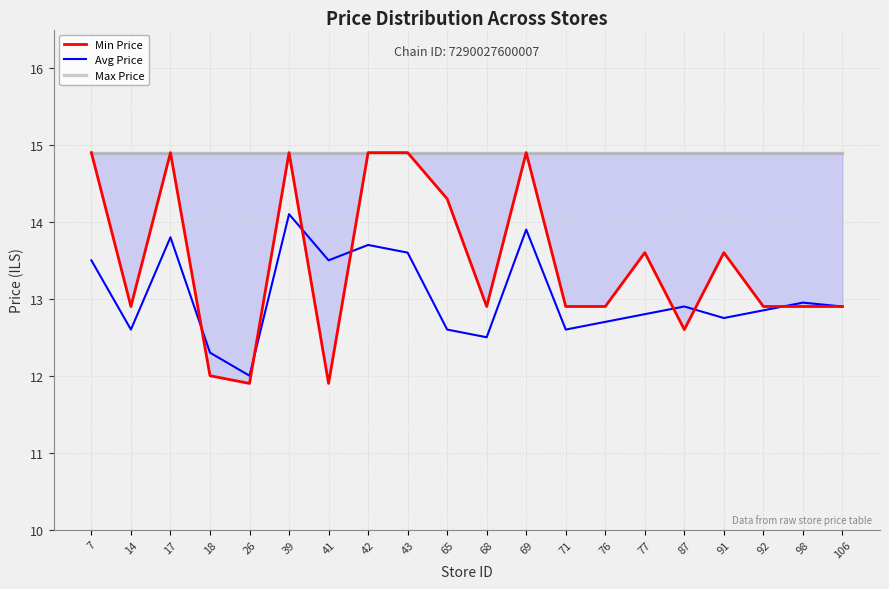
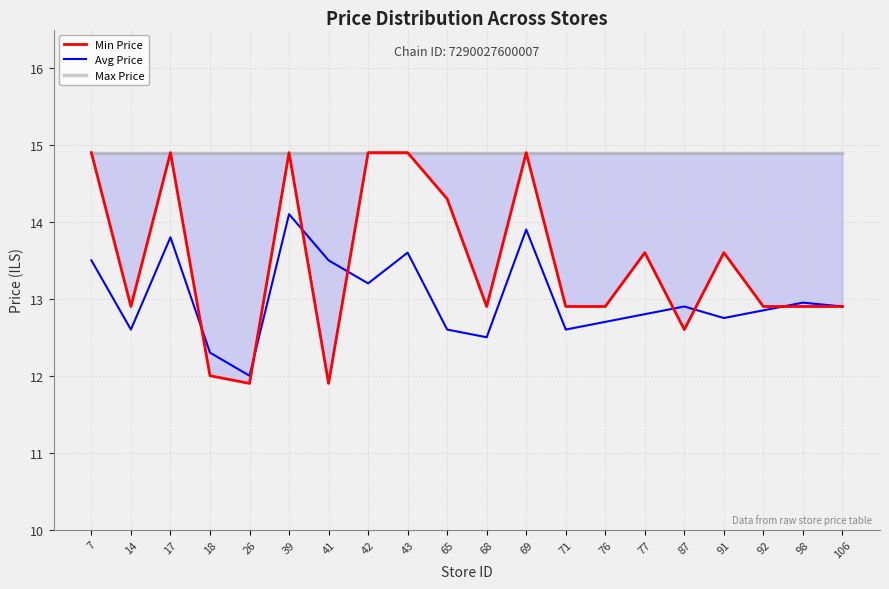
  {
    "Min Price": {
      "14": 12.9,
      "18": 12.0,
      "26": 11.9,
      "41": 11.9,
      "65": 14.3,
      "68": 12.9,
      "71": 12.9,
      "76": 12.9,
      "77": 13.6,
      "87": 12.6,
      "91": 13.6,
      "92": 12.9,
      "98": 12.9
    },
    "Avg Price": {
      "7": 13.5,
      "14": 12.6,
      "17": 13.8,
      "18": 12.3,
      "26": 12.0,
      "39": 14.1,
      "41": 13.5,
-     "42": 13.7,
+     "42": 13.2,
      "43": 13.6,
      "65": 12.6,
      "68": 12.5,
      "69": 13.9,
      "71": 12.6,
      "76": 12.7,
      "77": 12.8,
      "87": 12.9,
      "91": 12.8,
      "92": 12.9,
      "98": 13.0
    },
    "Max Price": {
      "14": 14.9,
      "18": 14.9,
      "26": 14.9,
      "41": 14.9,
      "65": 14.9,
      "68": 14.9,
      "71": 14.9,
      "76": 14.9,
      "77": 14.9,
      "87": 14.9,
      "91": 14.9,
      "92": 14.9,
      "98": 14.9,
      "106": 14.9
    }
  }
